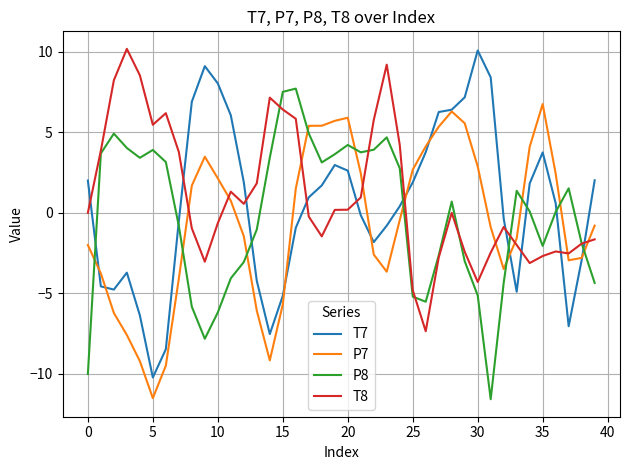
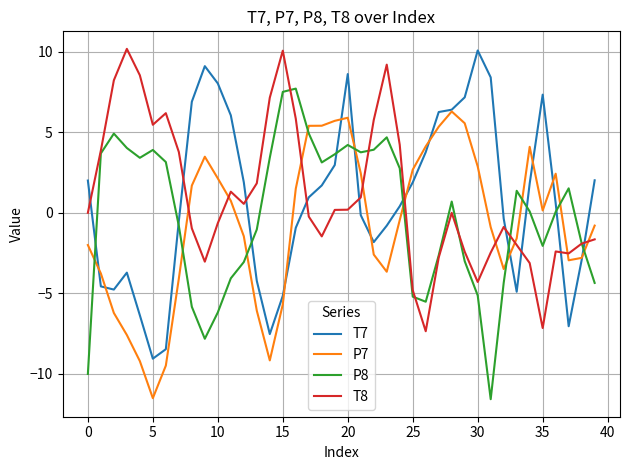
  {
    "T7": {
      "0": 2.0,
-     "5": -10.2,
+     "5": -9.1,
      "10": 8.0,
      "15": -5.2,
-     "20": 2.6,
+     "20": 8.6,
      "25": 1.9,
      "30": 10.1,
-     "35": 3.7
+     "35": 7.3
    },
    "P7": {
      "0": -2.0,
      "5": -11.5,
      "10": 2.1,
      "15": -5.7,
      "20": 5.9,
      "25": 2.7,
      "30": 2.9,
-     "35": 6.7
+     "35": 0.1
    },
    "P8": {
      "0": -10.0,
      "5": 3.9,
      "10": -6.2,
      "15": 7.5,
      "20": 4.2,
      "25": -5.2,
      "30": -5.1,
      "35": -2.1
    },
    "T8": {
      "0": 0.0,
      "5": 5.5,
      "10": -0.6,
-     "15": 6.4,
+     "15": 10.1,
      "20": 0.2,
      "25": -4.8,
      "30": -4.3,
-     "35": -2.7
+     "35": -7.1
    }
  }
